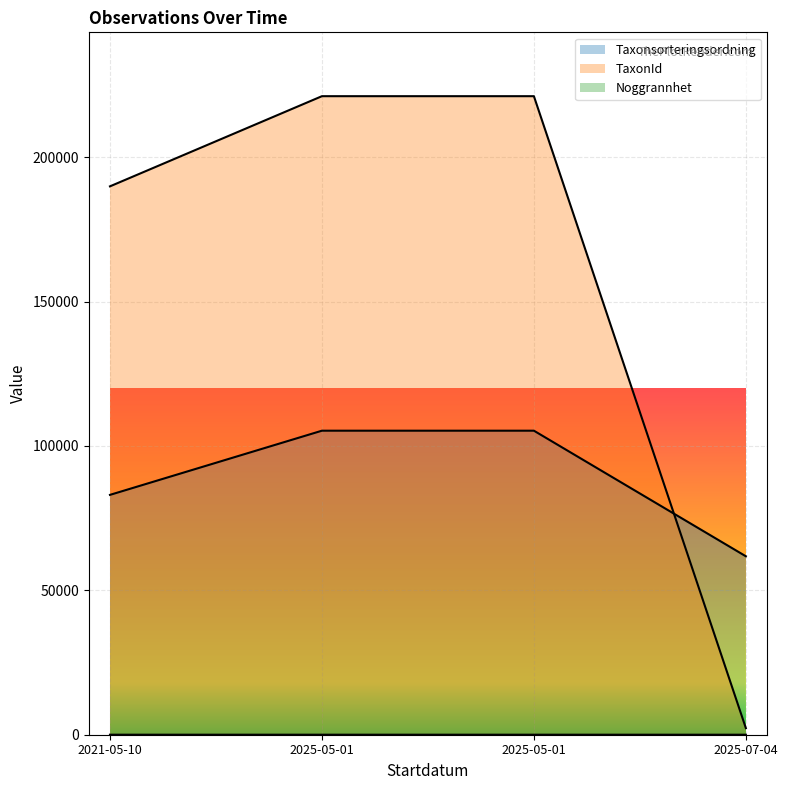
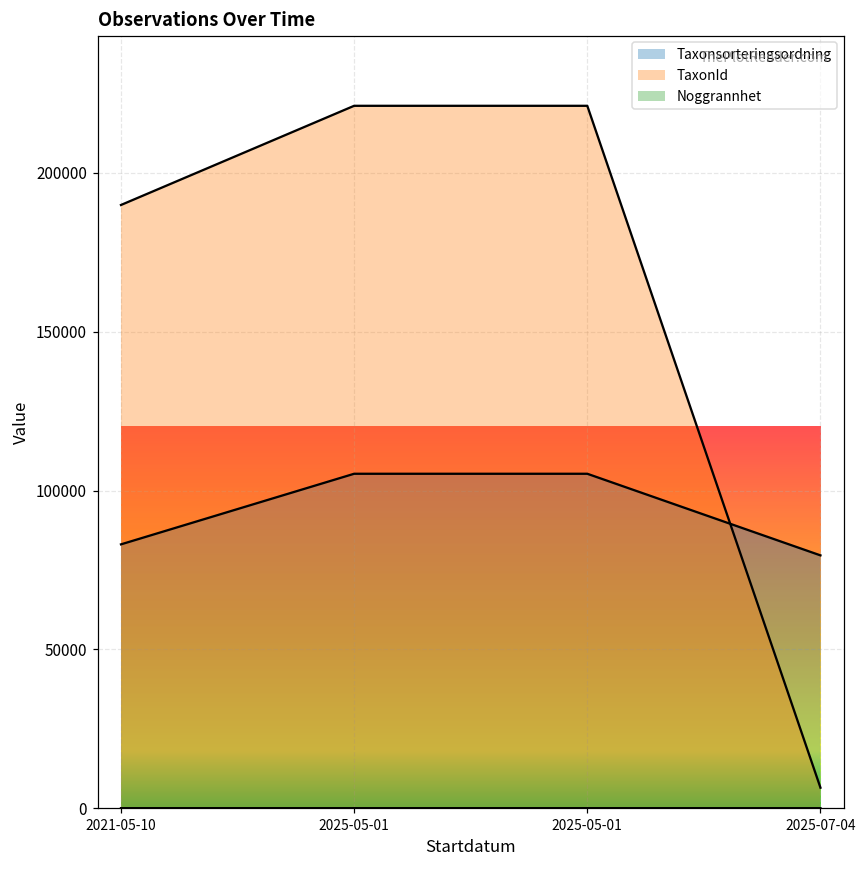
  {
    "Taxonsorteringsordning": {
      "2021-05-10": 83000,
-     "2025-07-04": 62000
+     "2025-07-04": 80000
    },
    "TaxonId": {
      "2021-05-10": 190000,
-     "2025-07-04": 2000
+     "2025-07-04": 6000
    },
    "Noggrannhet": {
      "2021-05-10": 0,
      "2025-07-04": 0
    }
  }
